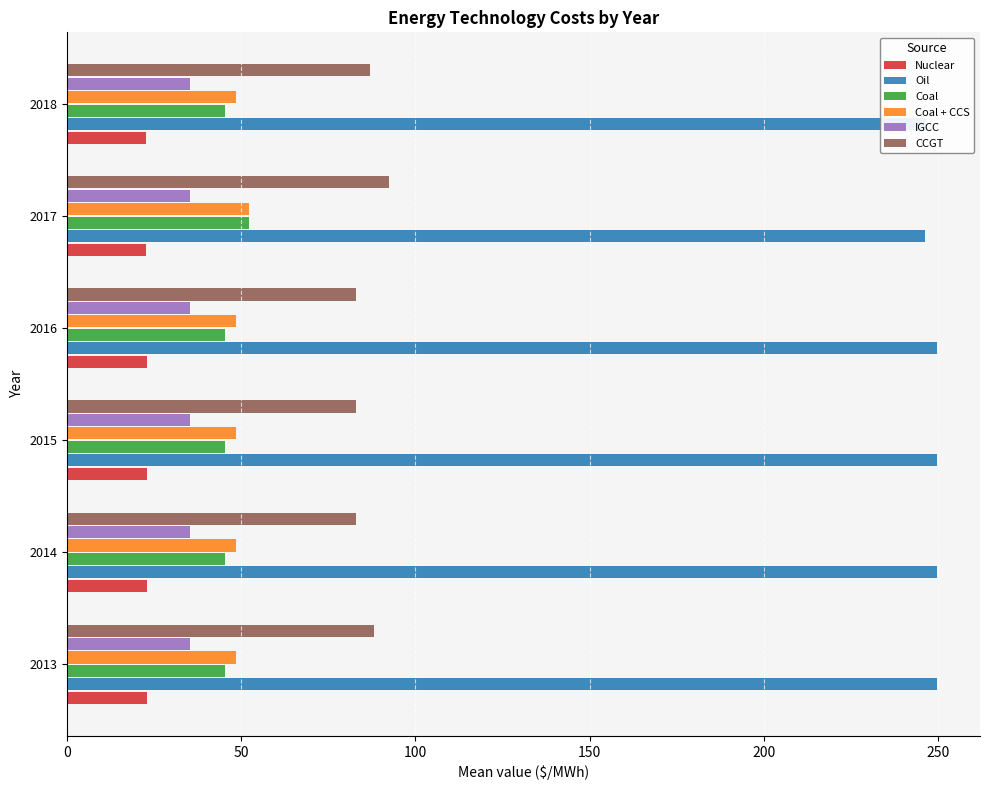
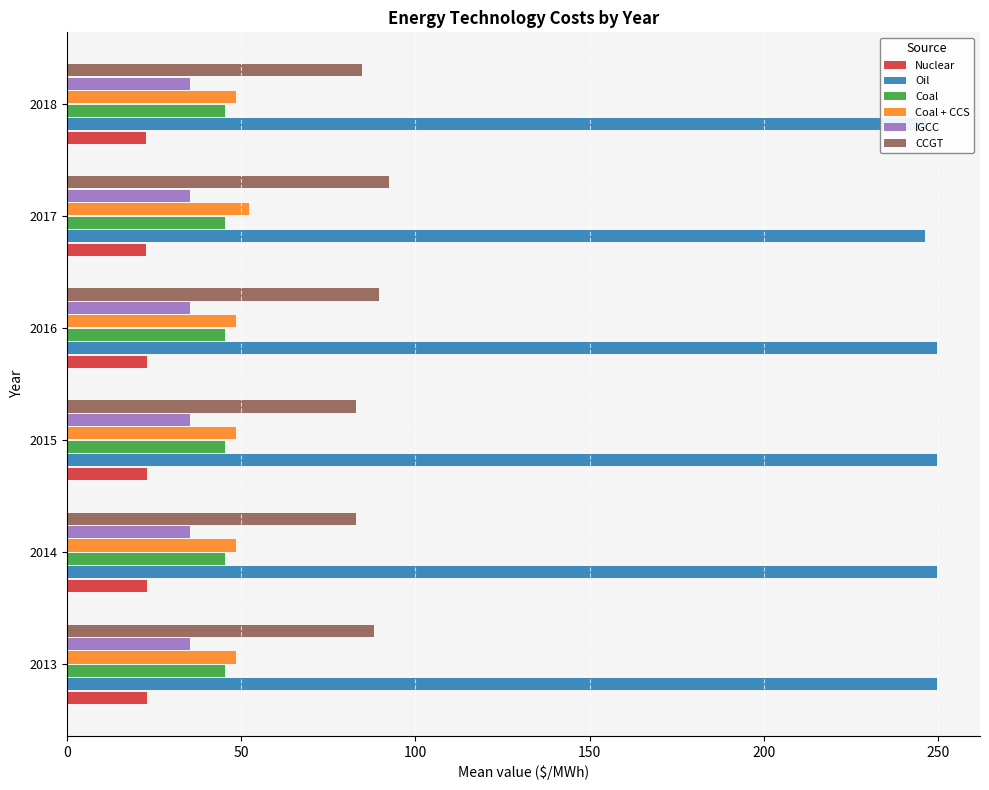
  {
    "Nuclear": {
      "2018": 23,
      "2017": 23,
      "2016": 23,
      "2015": 23,
      "2014": 23,
      "2013": 23
    },
    "Oil": {
      "2017": 246,
      "2016": 250,
      "2015": 250,
      "2014": 250,
      "2013": 250
    },
    "Coal": {
      "2018": 45,
-     "2017": 52,
+     "2017": 45,
      "2016": 45,
      "2015": 45,
      "2014": 45,
      "2013": 45
    },
    "Coal + CCS": {
      "2018": 48,
      "2017": 52,
      "2016": 49,
      "2015": 49,
      "2014": 49,
      "2013": 49
    },
    "IGCC": {
      "2018": 35,
      "2017": 35,
      "2016": 35,
      "2015": 35,
      "2014": 35,
      "2013": 35
    },
    "CCGT": {
-     "2018": 87,
+     "2018": 85,
      "2017": 92,
-     "2016": 83,
+     "2016": 90,
      "2015": 83,
      "2014": 83,
      "2013": 88
    }
  }
